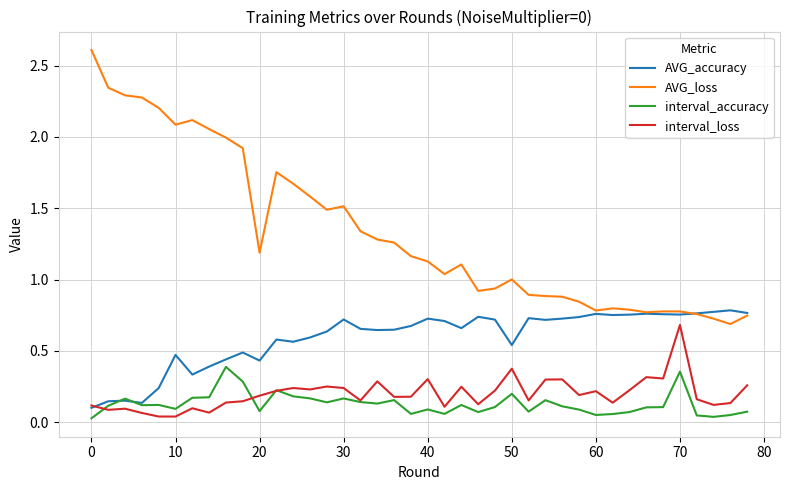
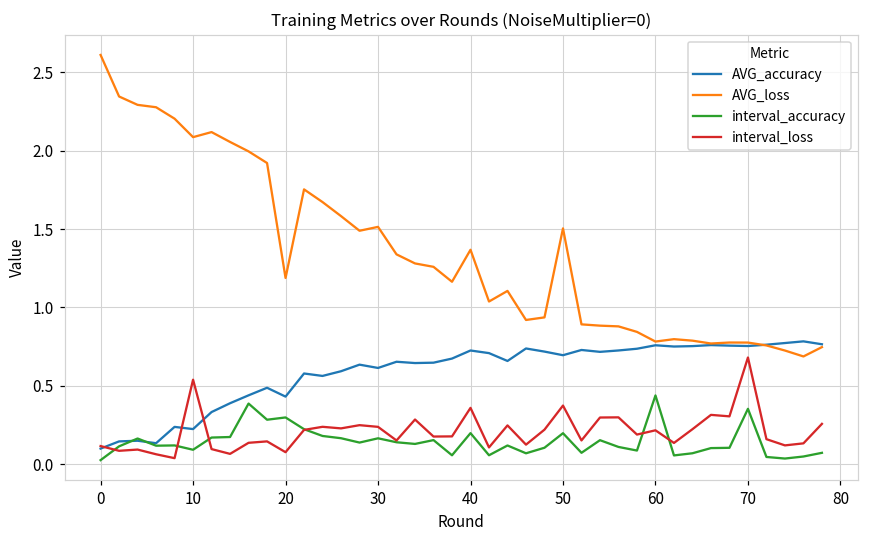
  {
    "AVG_accuracy": {
-     "10": 0.47,
+     "10": 0.22,
      "20": 0.43,
-     "30": 0.72,
+     "30": 0.61,
      "40": 0.73,
-     "50": 0.54,
+     "50": 0.70,
      "60": 0.76,
      "70": 0.75
    },
    "AVG_loss": {
      "0": 2.61,
      "10": 2.09,
      "20": 1.19,
      "30": 1.51,
-     "40": 1.13,
-     "50": 1.00,
+     "40": 1.37,
+     "50": 1.50,
      "60": 0.78,
      "70": 0.78
    },
    "interval_accuracy": {
      "0": 0.03,
      "10": 0.09,
-     "20": 0.08,
+     "20": 0.30,
      "30": 0.17,
-     "40": 0.09,
+     "40": 0.20,
      "50": 0.20,
-     "60": 0.05,
+     "60": 0.44,
      "70": 0.35
    },
    "interval_loss": {
-     "10": 0.04,
-     "20": 0.19,
+     "10": 0.54,
+     "20": 0.08,
      "30": 0.24,
-     "40": 0.30,
+     "40": 0.36,
      "50": 0.37,
      "60": 0.22,
      "70": 0.68
    }
  }
